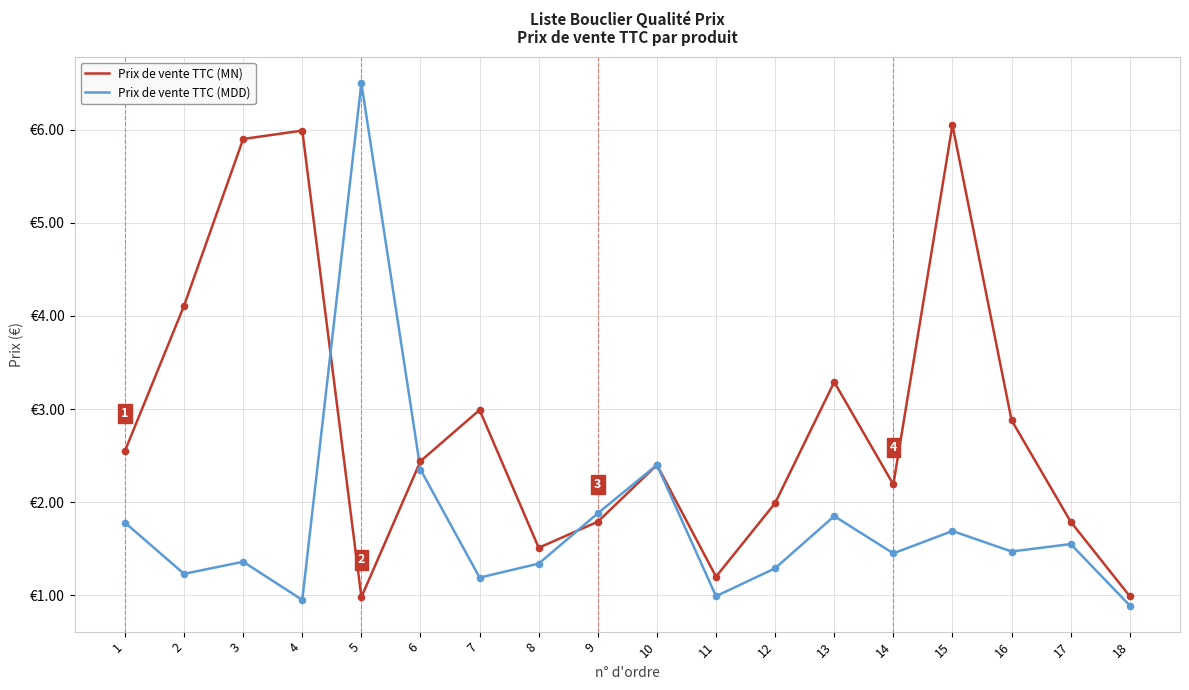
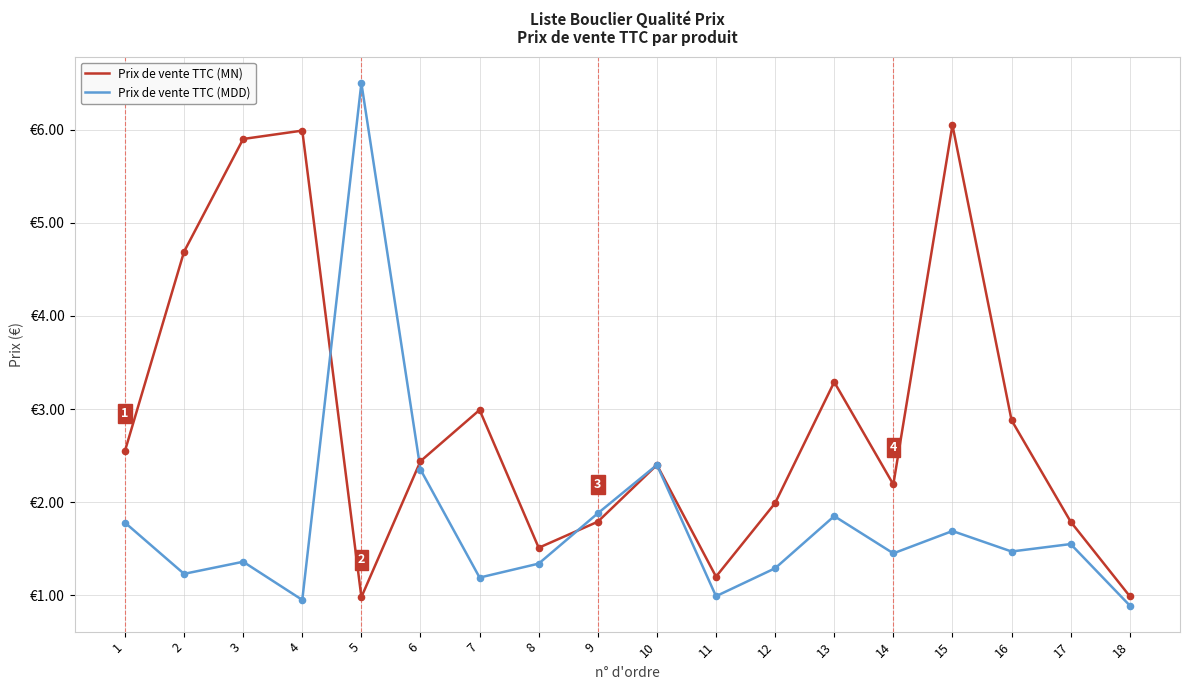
  {
    "Prix de vente TTC (MN)": {
      "1": "€2.6",
-     "2": "€4.1",
+     "2": "€4.7",
      "3": "€5.9",
      "4": "€6.0",
      "5": "€1.0",
      "6": "€2.4",
      "7": "€3.0",
      "8": "€1.5",
      "9": "€1.8",
      "11": "€1.2",
      "12": "€2.0",
      "13": "€3.3",
      "14": "€2.2",
      "15": "€6.1",
      "16": "€2.9",
      "17": "€1.8",
      "18": "€1.0"
    },
    "Prix de vente TTC (MDD)": {
      "1": "€1.8",
      "2": "€1.2",
      "3": "€1.4",
      "4": "€1.0",
      "5": "€6.5",
      "6": "€2.4",
      "7": "€1.2",
      "8": "€1.3",
      "11": "€1.0",
      "12": "€1.3",
      "13": "€1.9",
      "14": "€1.5",
      "15": "€1.7",
      "16": "€1.5",
      "17": "€1.6",
      "18": "€0.9"
    }
  }
